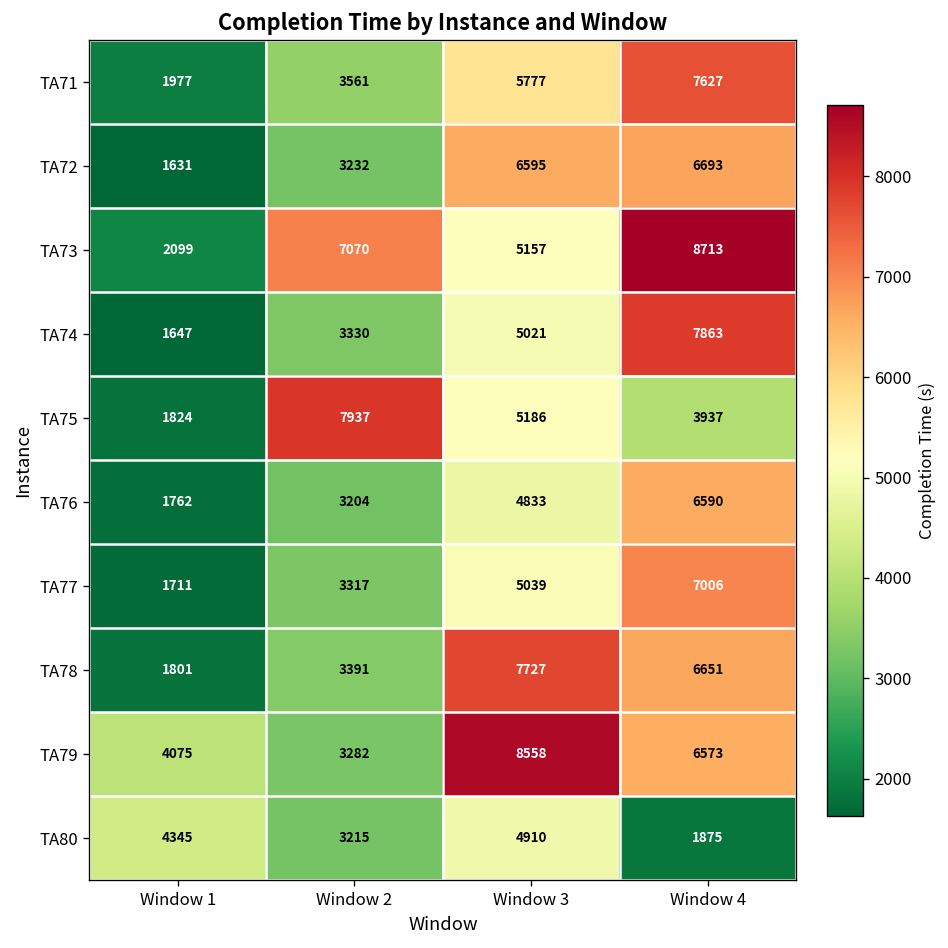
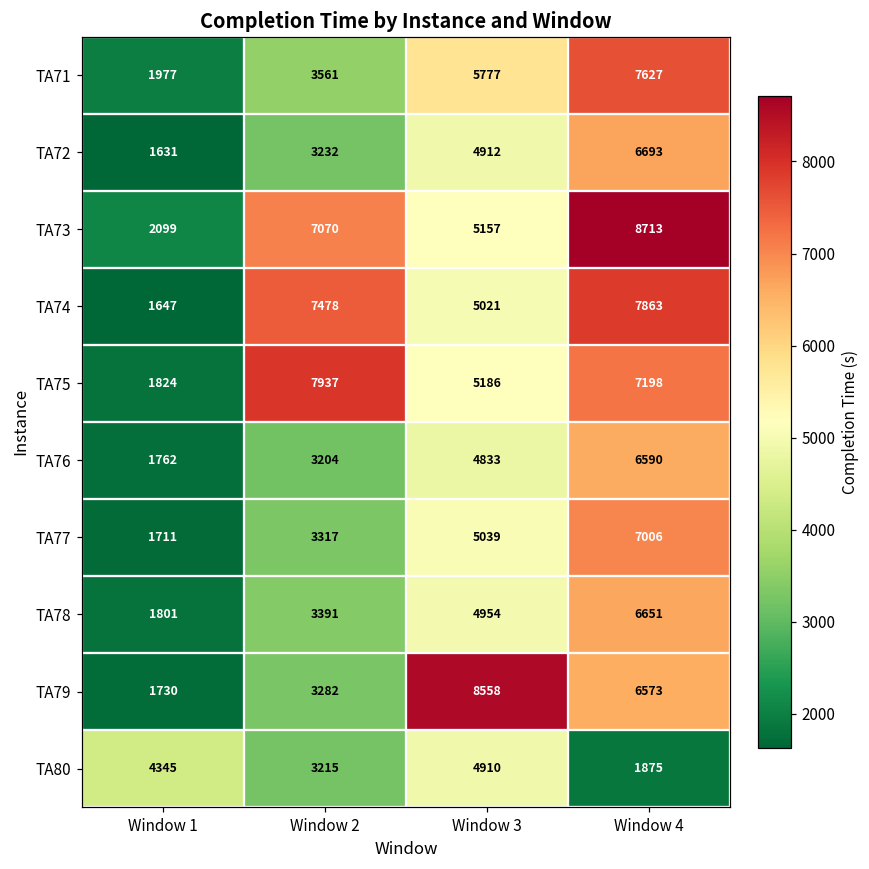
  {
    "TA71": {
      "Window 1": 1977,
      "Window 2": 3561,
      "Window 3": 5777,
      "Window 4": 7627
    },
    "TA72": {
      "Window 1": 1631,
      "Window 2": 3232,
-     "Window 3": 6595,
+     "Window 3": 4912,
      "Window 4": 6693
    },
    "TA73": {
      "Window 1": 2099,
      "Window 2": 7070,
      "Window 3": 5157,
      "Window 4": 8713
    },
    "TA74": {
      "Window 1": 1647,
-     "Window 2": 3330,
+     "Window 2": 7478,
      "Window 3": 5021,
      "Window 4": 7863
    },
    "TA75": {
      "Window 1": 1824,
      "Window 2": 7937,
      "Window 3": 5186,
-     "Window 4": 3937
+     "Window 4": 7198
    },
    "TA76": {
      "Window 1": 1762,
      "Window 2": 3204,
      "Window 3": 4833,
      "Window 4": 6590
    },
    "TA77": {
      "Window 1": 1711,
      "Window 2": 3317,
      "Window 3": 5039,
      "Window 4": 7006
    },
    "TA78": {
      "Window 1": 1801,
      "Window 2": 3391,
-     "Window 3": 7727,
+     "Window 3": 4954,
      "Window 4": 6651
    },
    "TA79": {
-     "Window 1": 4075,
+     "Window 1": 1730,
      "Window 2": 3282,
      "Window 3": 8558,
      "Window 4": 6573
    },
    "TA80": {
      "Window 1": 4345,
      "Window 2": 3215,
      "Window 3": 4910,
      "Window 4": 1875
    }
  }
